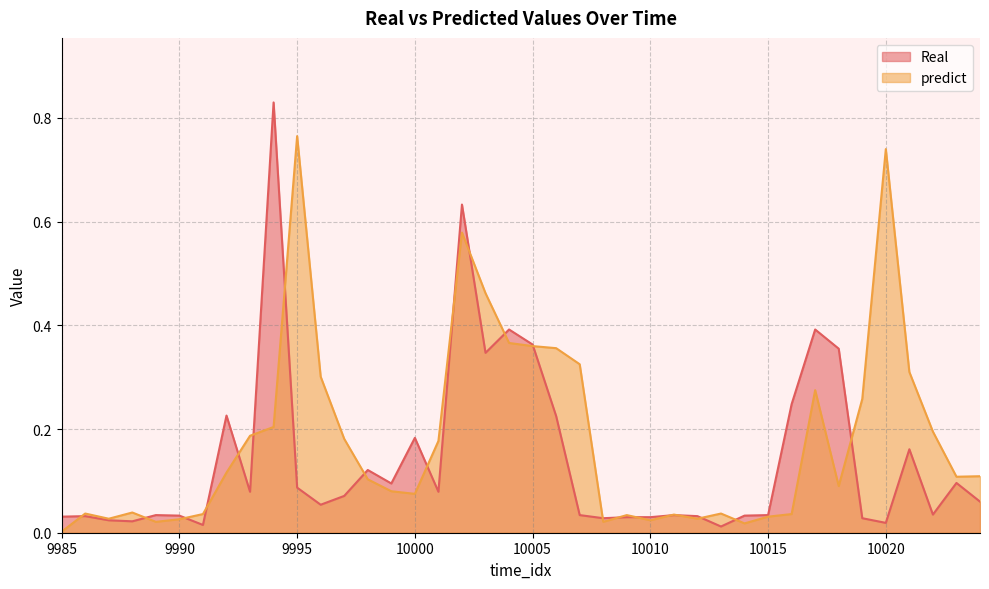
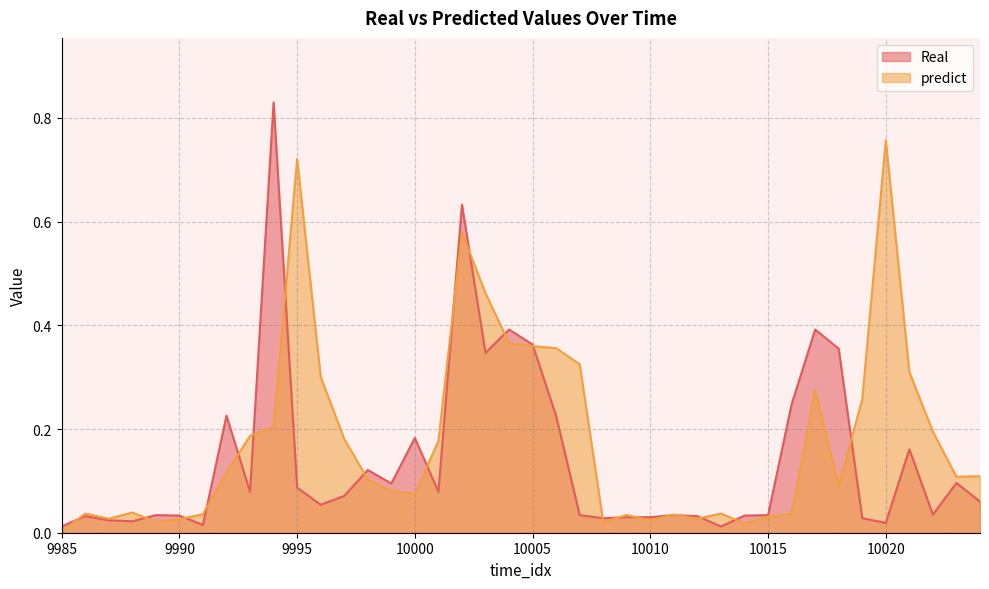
  {
    "Real": {
-     "9985": 0.03,
+     "9985": 0.01,
      "9990": 0.03,
      "9995": 0.09,
      "10000": 0.18,
      "10010": 0.03,
      "10020": 0.02
    },
    "predict": {
      "9985": 0.00,
      "9990": 0.03,
-     "9995": 0.77,
+     "9995": 0.72,
      "10000": 0.08,
      "10010": 0.02,
-     "10020": 0.74
+     "10020": 0.76
    }
  }
